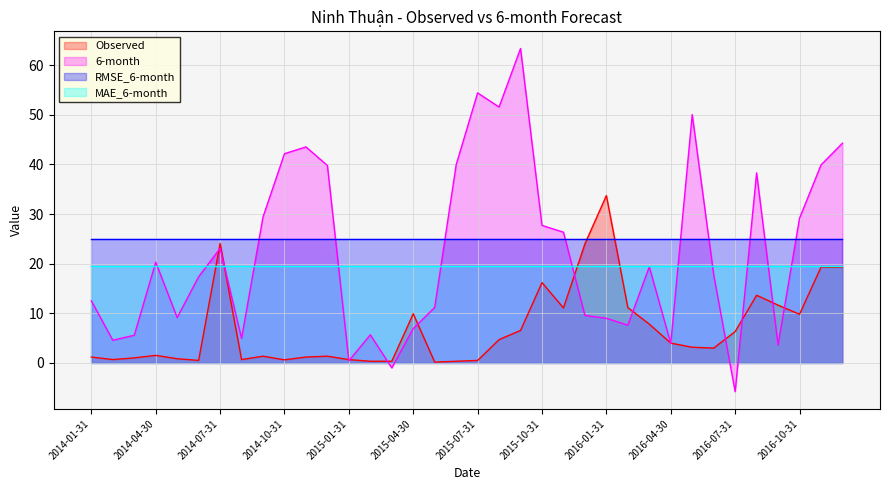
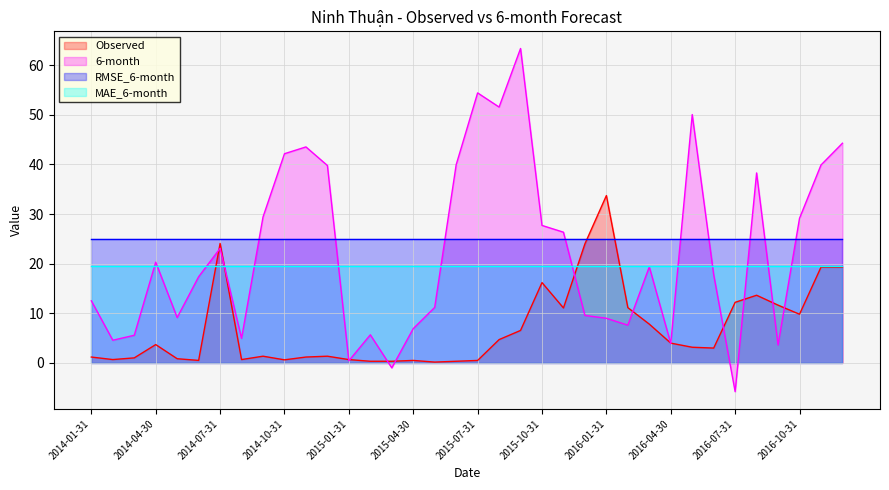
  {
    "Observed": {
      "2014-01-31": 1,
-     "2014-04-30": 2,
+     "2014-04-30": 4,
      "2014-07-31": 24,
      "2014-10-31": 1,
-     "2015-04-30": 10,
+     "2015-04-30": 1,
      "2015-07-31": 1,
      "2015-10-31": 16,
      "2016-01-31": 34,
-     "2016-07-31": 6,
+     "2016-07-31": 12,
      "2016-10-31": 10
    },
    "RMSE_6-month": {
      "2014-01-31": 25,
      "2014-04-30": 25,
      "2014-07-31": 25,
      "2014-10-31": 25,
      "2015-01-31": 25,
      "2015-04-30": 25,
      "2015-07-31": 25,
      "2015-10-31": 25,
      "2016-01-31": 25,
      "2016-04-30": 25,
      "2016-07-31": 25,
      "2016-10-31": 25
    },
    "MAE_6-month": {
      "2014-01-31": 20,
      "2014-04-30": 20,
      "2014-07-31": 20,
      "2014-10-31": 20,
      "2015-01-31": 20,
      "2015-04-30": 20,
      "2015-07-31": 20,
      "2015-10-31": 20,
      "2016-01-31": 20,
      "2016-04-30": 20,
      "2016-07-31": 20,
      "2016-10-31": 20
    }
  }
